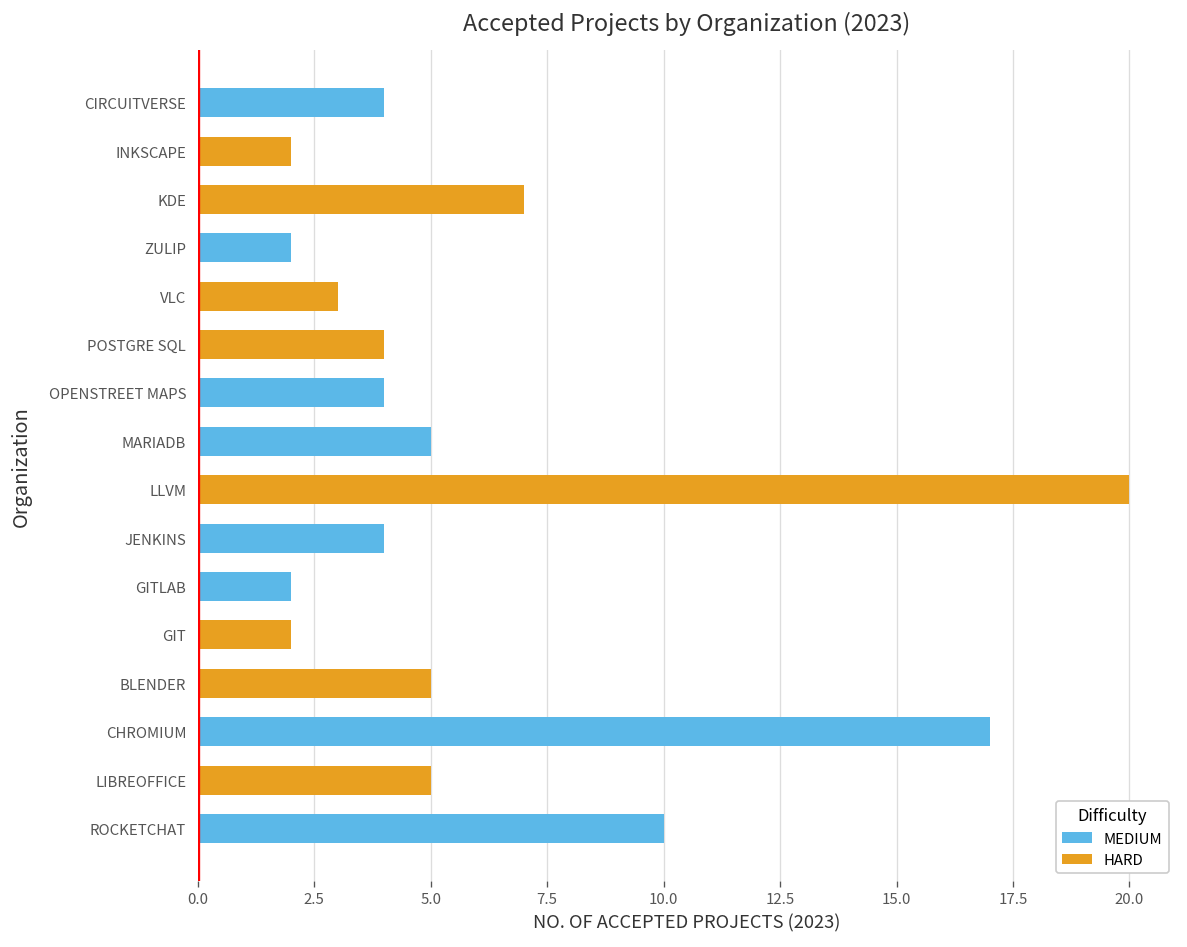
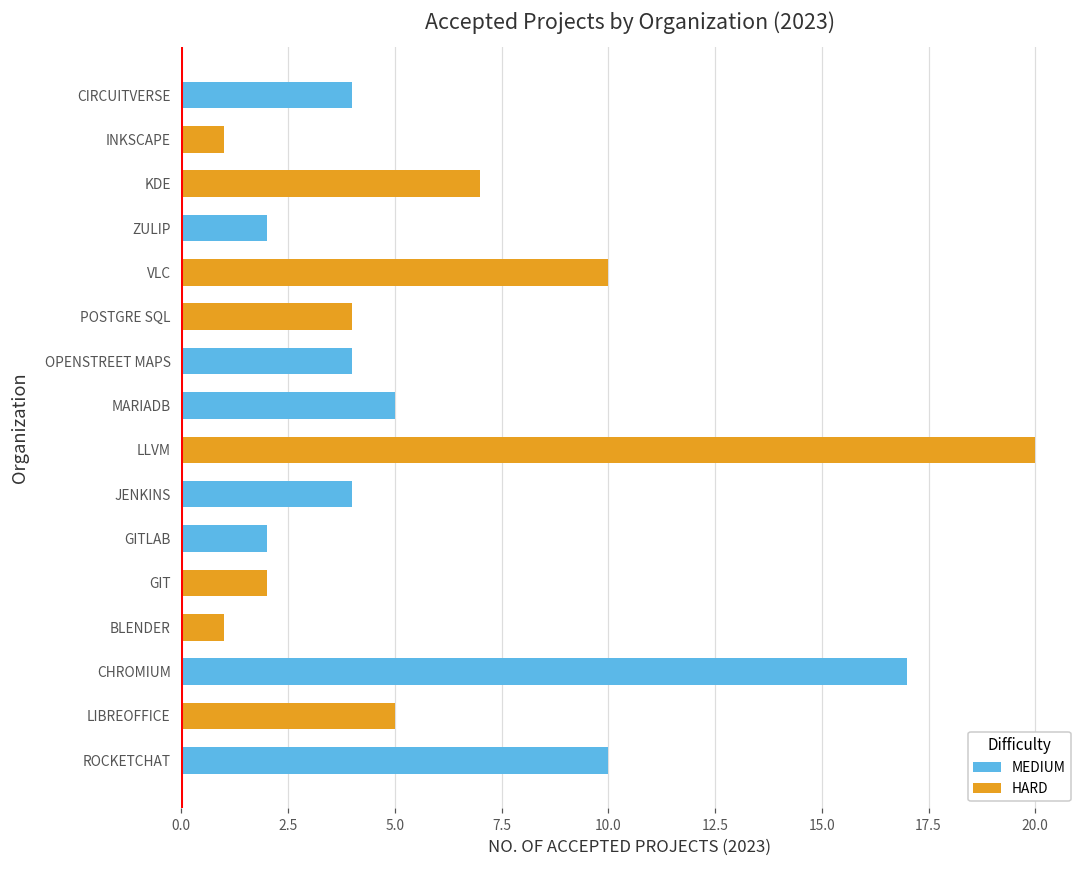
  {
    "MEDIUM": {
      "CIRCUITVERSE": 4,
      "ZULIP": 2,
      "OPENSTREET MAPS": 4,
      "MARIADB": 5,
      "JENKINS": 4,
      "GITLAB": 2,
      "CHROMIUM": 17,
      "ROCKETCHAT": 10
    },
    "HARD": {
-     "INKSCAPE": 2,
+     "INKSCAPE": 1,
      "KDE": 7,
-     "VLC": 3,
+     "VLC": 10,
      "POSTGRE SQL": 4,
      "LLVM": 20,
      "GIT": 2,
-     "BLENDER": 5,
+     "BLENDER": 1,
      "LIBREOFFICE": 5
    }
  }
